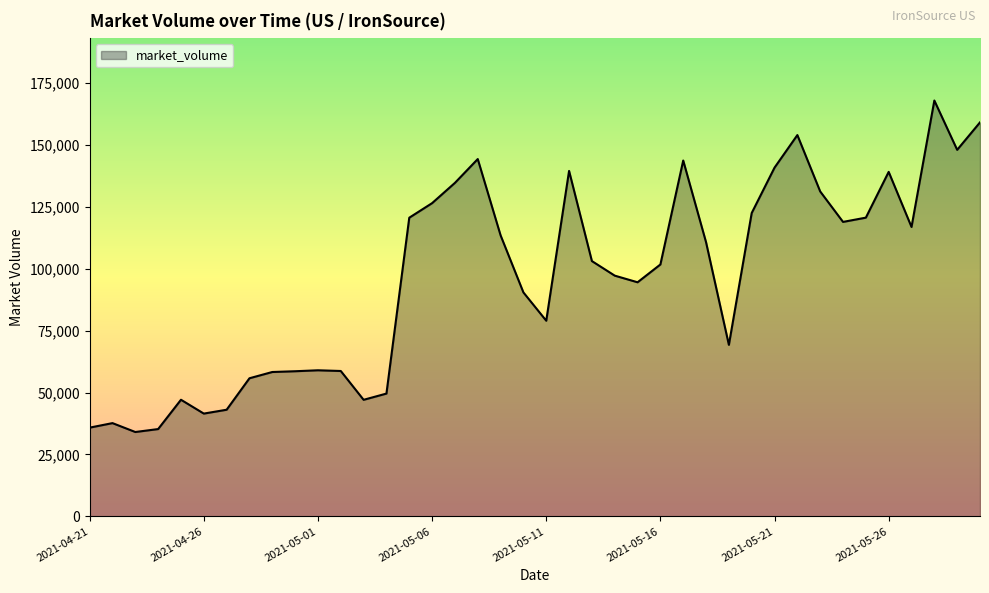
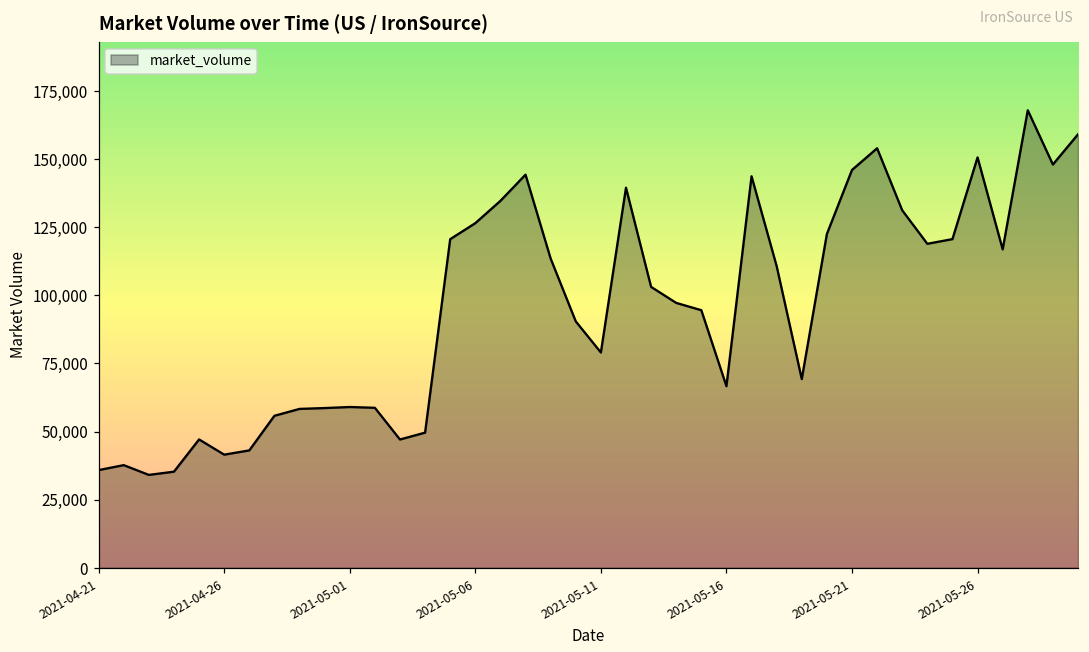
  {
    "2021-04-21": "36,000",
    "2021-04-26": "42,000",
    "2021-05-01": "59,000",
    "2021-05-06": "126,000",
    "2021-05-11": "79,000",
-   "2021-05-16": "102,000",
-   "2021-05-21": "141,000",
-   "2021-05-26": "139,000"
+   "2021-05-16": "67,000",
+   "2021-05-21": "146,000",
+   "2021-05-26": "151,000"
  }
